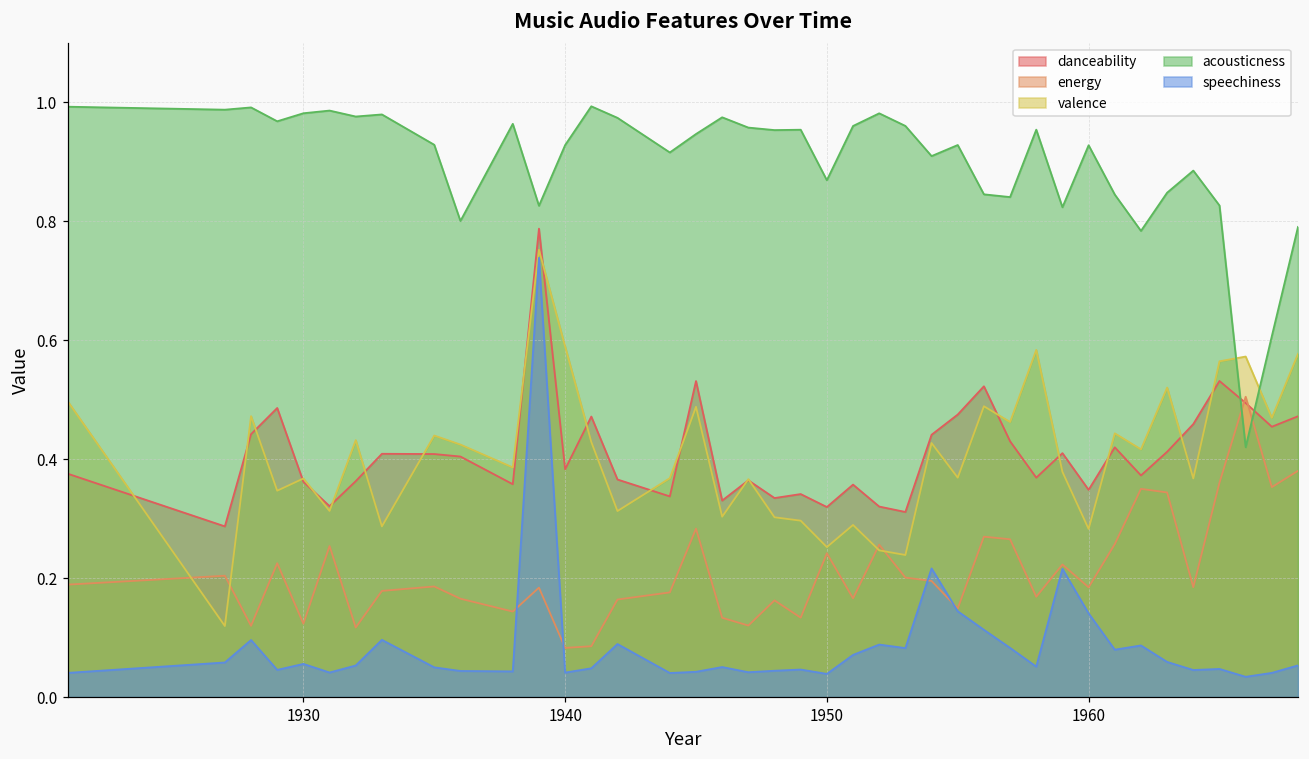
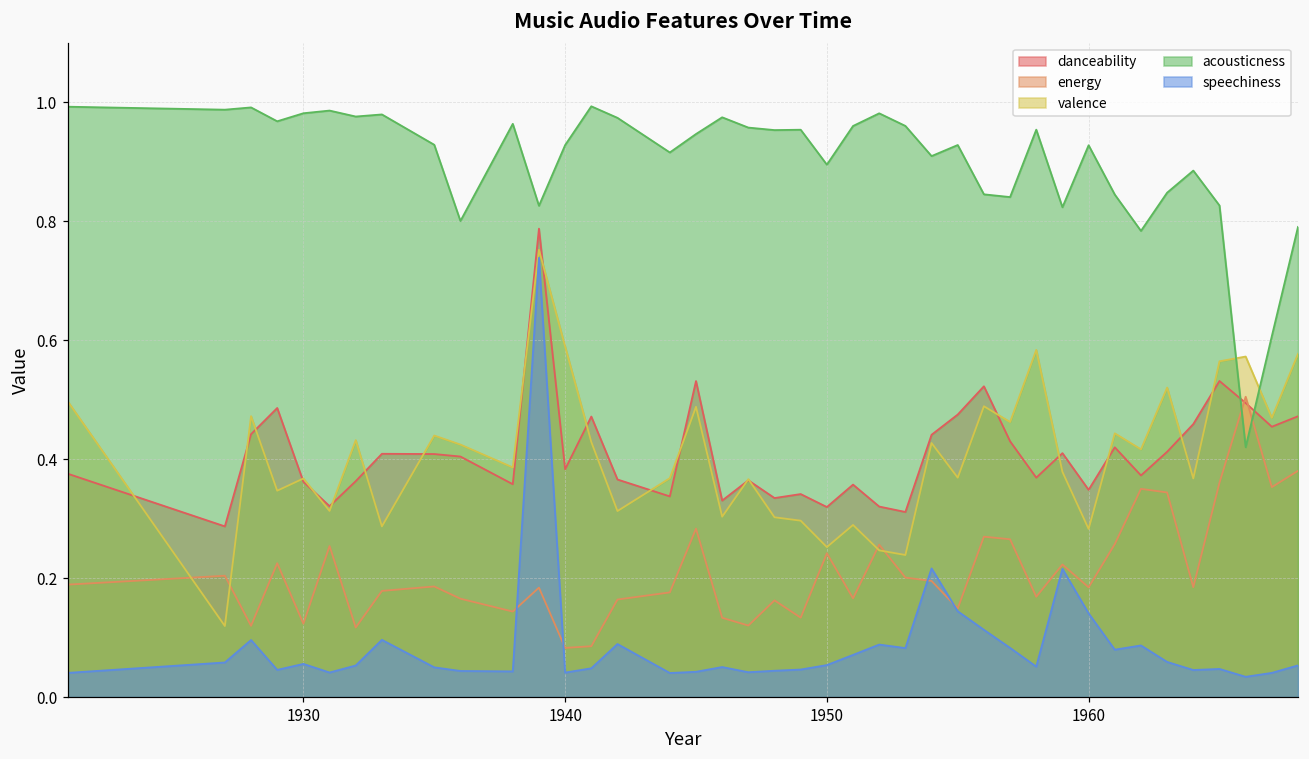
  {
    "acousticness": {
      "1930": 0.98,
      "1940": 0.93,
-     "1950": 0.87,
+     "1950": 0.90,
      "1960": 0.93
    },
    "speechiness": {
      "1930": 0.06,
      "1940": 0.04,
-     "1950": 0.04,
+     "1950": 0.05,
      "1960": 0.14
    }
  }
